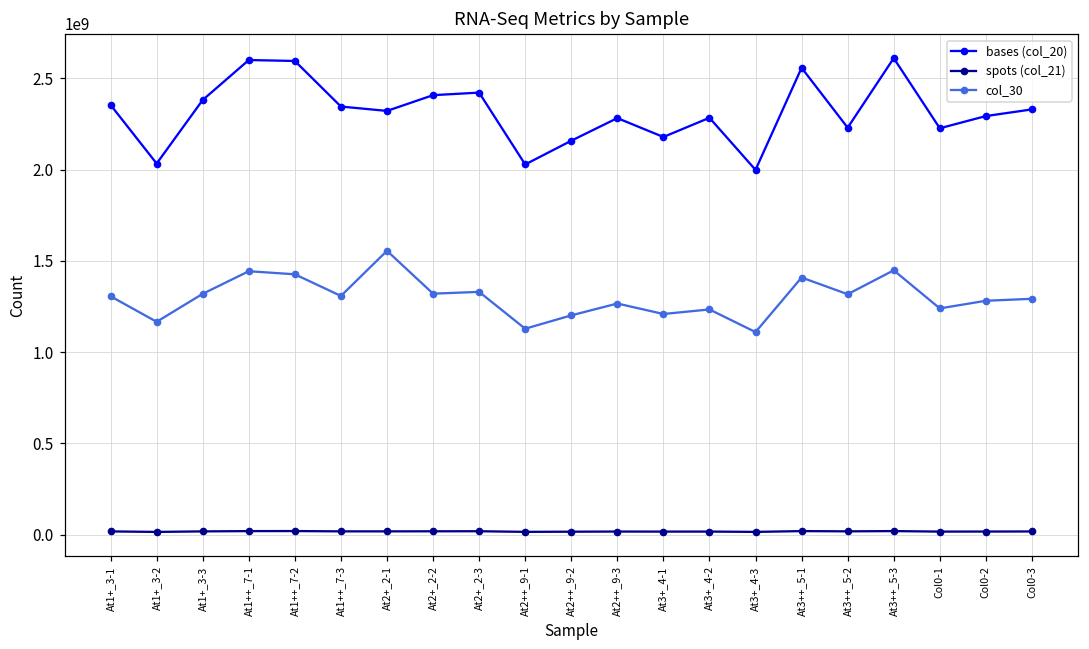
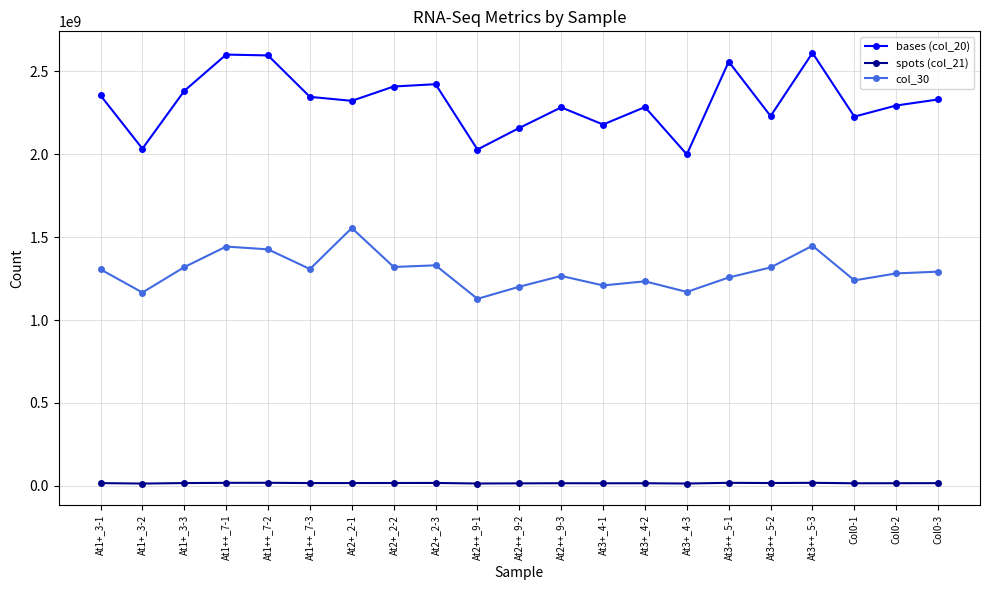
  {
    "bases (col_20)": {
      "At1+_3-1": 2350000000,
      "At1+_3-2": 2030000000,
      "At1+_3-3": 2380000000,
      "At1++_7-1": 2600000000,
      "At1++_7-2": 2600000000,
      "At1++_7-3": 2350000000,
      "At2+_2-1": 2320000000,
      "At2+_2-2": 2410000000,
      "At2+_2-3": 2420000000,
      "At2++_9-1": 2030000000,
      "At2++_9-2": 2160000000,
      "At2++_9-3": 2280000000,
      "At3+_4-1": 2180000000,
      "At3+_4-2": 2280000000,
      "At3+_4-3": 2000000000,
      "At3++_5-1": 2560000000,
      "At3++_5-2": 2230000000,
      "At3++_5-3": 2610000000,
      "Col0-1": 2230000000,
      "Col0-2": 2290000000,
      "Col0-3": 2330000000
    },
    "spots (col_21)": {
      "At1+_3-1": 20000000,
      "At1+_3-2": 10000000,
      "At1+_3-3": 20000000,
      "At1++_7-1": 20000000,
      "At1++_7-2": 20000000,
      "At1++_7-3": 20000000,
      "At2+_2-1": 20000000,
      "At2+_2-2": 20000000,
      "At2+_2-3": 20000000,
      "At2++_9-1": 10000000,
      "At2++_9-2": 20000000,
      "At2++_9-3": 20000000,
      "At3+_4-1": 20000000,
      "At3+_4-2": 20000000,
      "At3+_4-3": 10000000,
      "At3++_5-1": 20000000,
      "At3++_5-2": 20000000,
      "At3++_5-3": 20000000,
      "Col0-1": 20000000,
      "Col0-2": 20000000,
      "Col0-3": 20000000
    },
    "col_30": {
      "At1+_3-1": 1310000000,
      "At1+_3-2": 1170000000,
      "At1+_3-3": 1320000000,
      "At1++_7-1": 1440000000,
      "At1++_7-2": 1430000000,
      "At1++_7-3": 1310000000,
      "At2+_2-1": 1550000000,
      "At2+_2-2": 1320000000,
      "At2+_2-3": 1330000000,
      "At2++_9-1": 1130000000,
      "At2++_9-2": 1200000000,
      "At2++_9-3": 1270000000,
      "At3+_4-1": 1210000000,
      "At3+_4-2": 1230000000,
-     "At3+_4-3": 1110000000,
-     "At3++_5-1": 1410000000,
+     "At3+_4-3": 1170000000,
+     "At3++_5-1": 1260000000,
      "At3++_5-2": 1320000000,
      "At3++_5-3": 1450000000,
      "Col0-1": 1240000000,
      "Col0-2": 1280000000,
      "Col0-3": 1290000000
    }
  }
